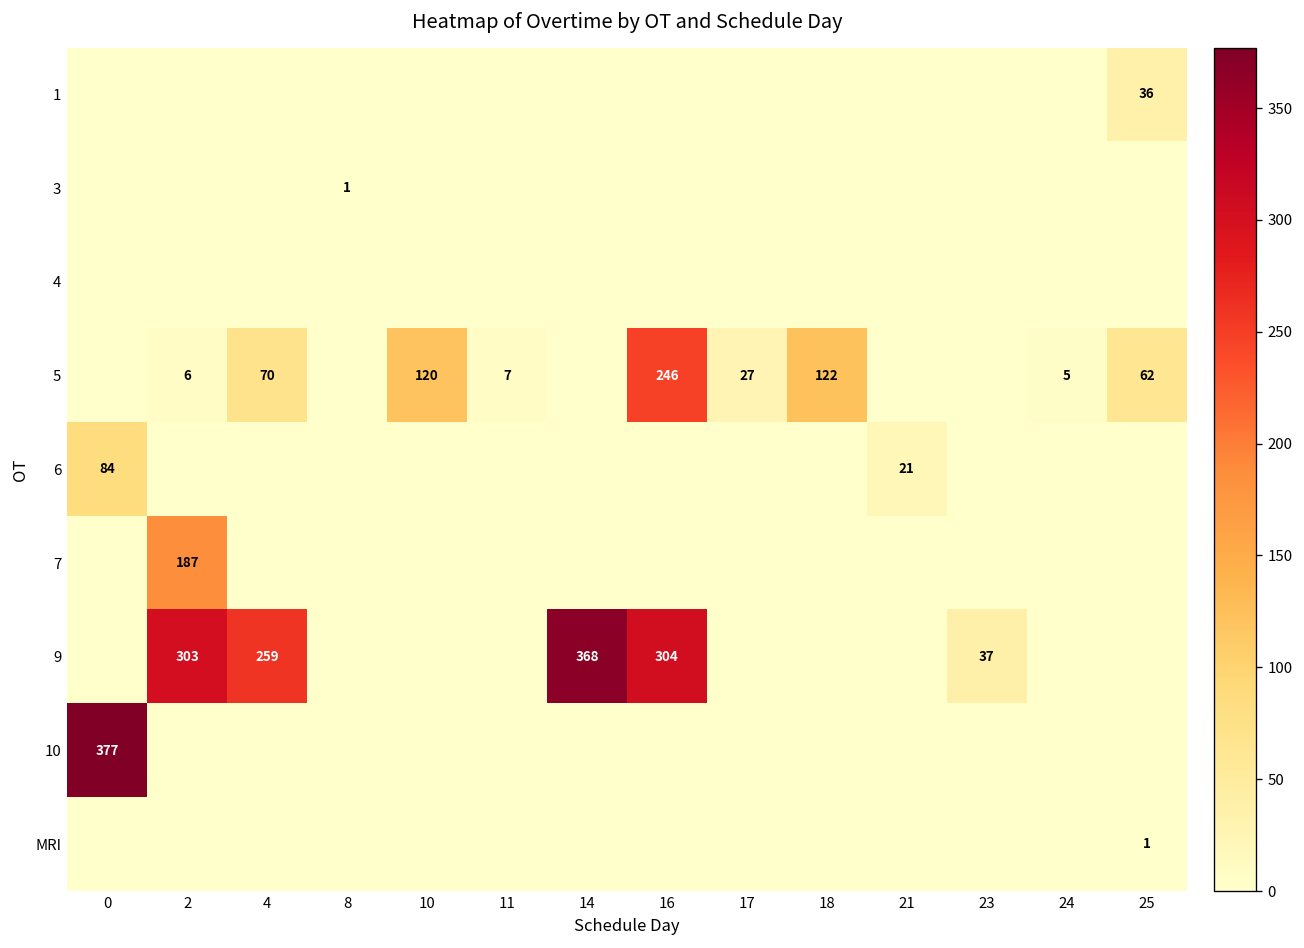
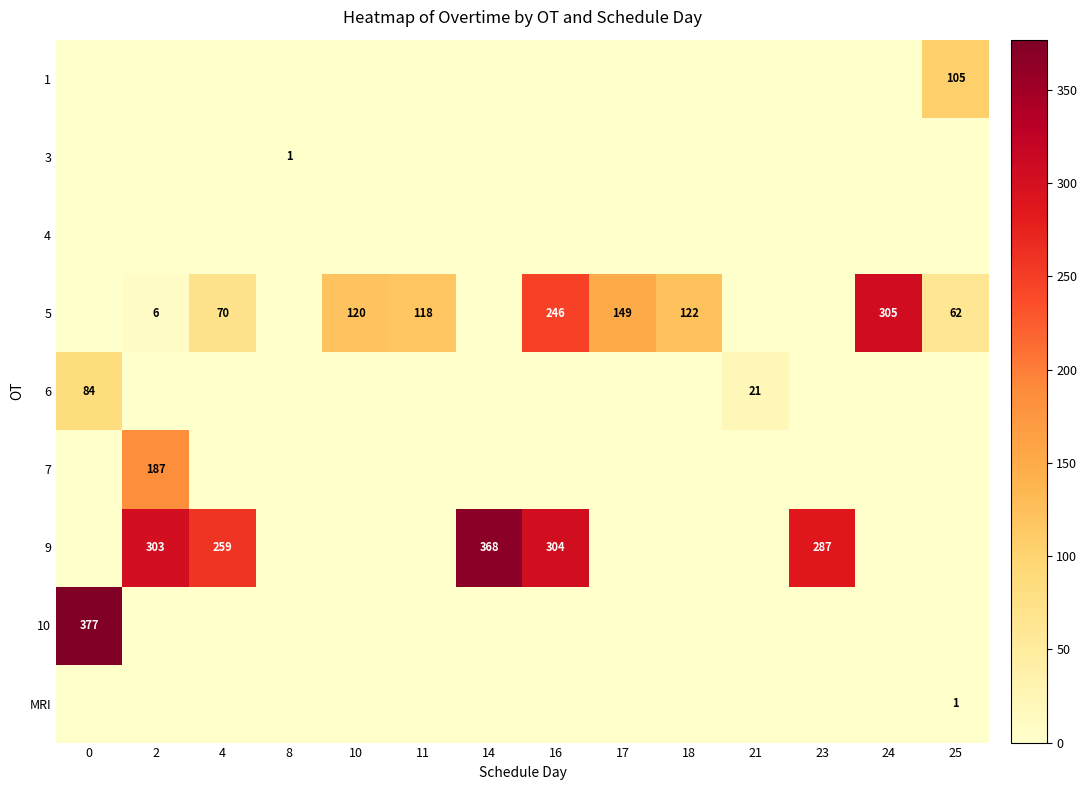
  {
    "1": {
-     "25": 36
+     "25": 105
    },
    "3": {
      "8": 1
    },
    "5": {
      "2": 6,
      "4": 70,
      "10": 120,
-     "11": 7,
+     "11": 118,
      "16": 246,
-     "17": 27,
+     "17": 149,
      "18": 122,
-     "24": 5,
+     "24": 305,
      "25": 62
    },
    "6": {
      "0": 84,
      "21": 21
    },
    "7": {
      "2": 187
    },
    "9": {
      "2": 303,
      "4": 259,
      "14": 368,
      "16": 304,
-     "23": 37
+     "23": 287
    },
    "10": {
      "0": 377
    },
    "MRI": {
      "25": 1
    }
  }
